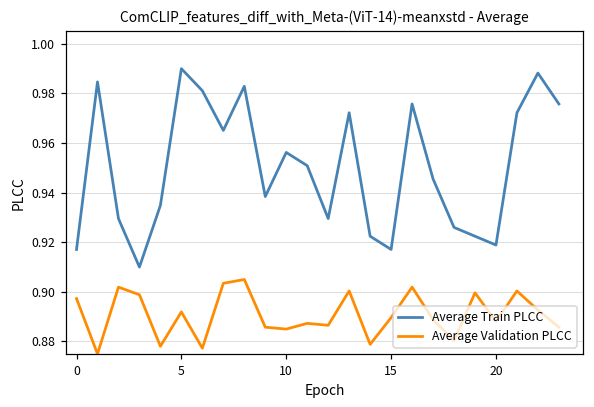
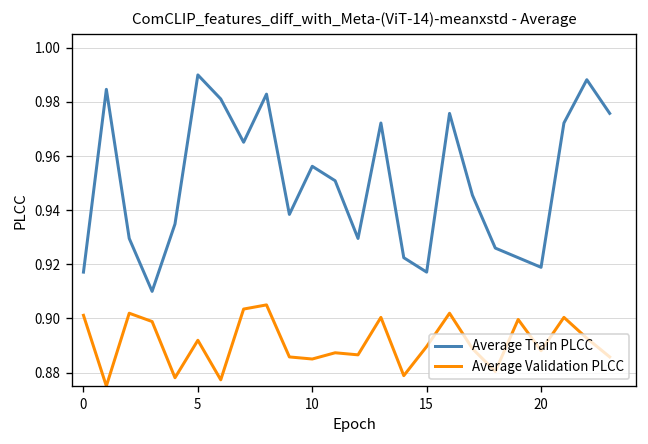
  {
    "Average Train PLCC": {
      "0": 0.917,
      "5": 0.990,
      "10": 0.956,
      "15": 0.917,
      "20": 0.919
    },
    "Average Validation PLCC": {
-     "0": 0.897,
+     "0": 0.901,
      "5": 0.892,
      "10": 0.885,
      "15": 0.890
    }
  }
